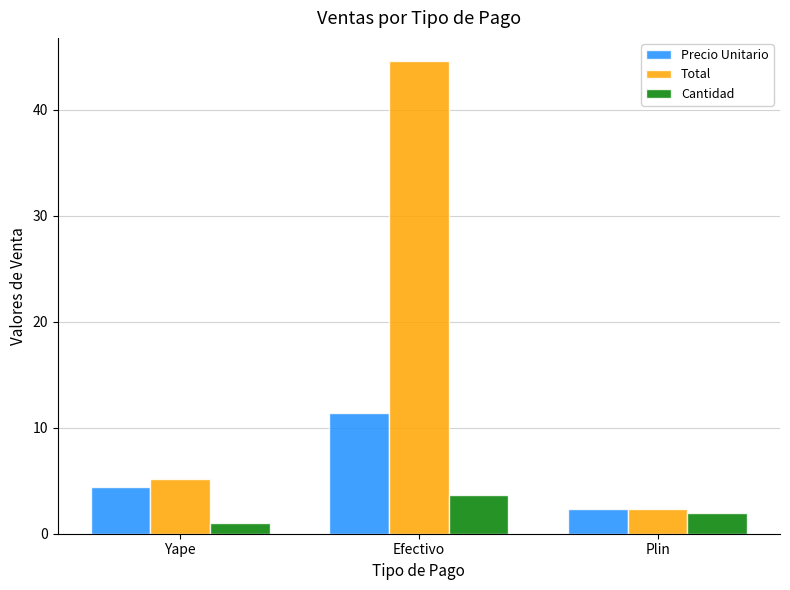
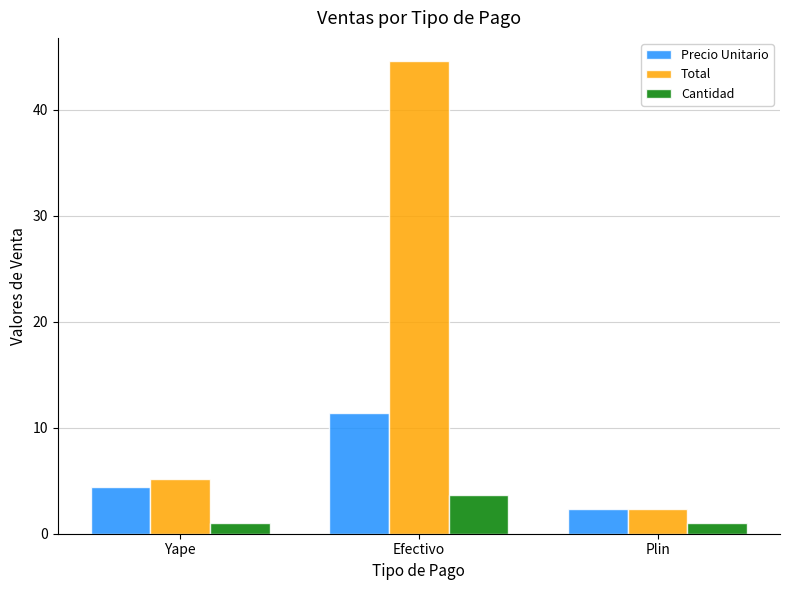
  {
    "Precio Unitario": {
      "Yape": 4.4,
      "Efectivo": 11.4,
      "Plin": 2.3
    },
    "Total": {
      "Yape": 5,
      "Efectivo": 44.6,
      "Plin": 2.3
    },
    "Cantidad": {
      "Yape": 1,
      "Efectivo": 3.7,
-     "Plin": 2
+     "Plin": 1
    }
  }
